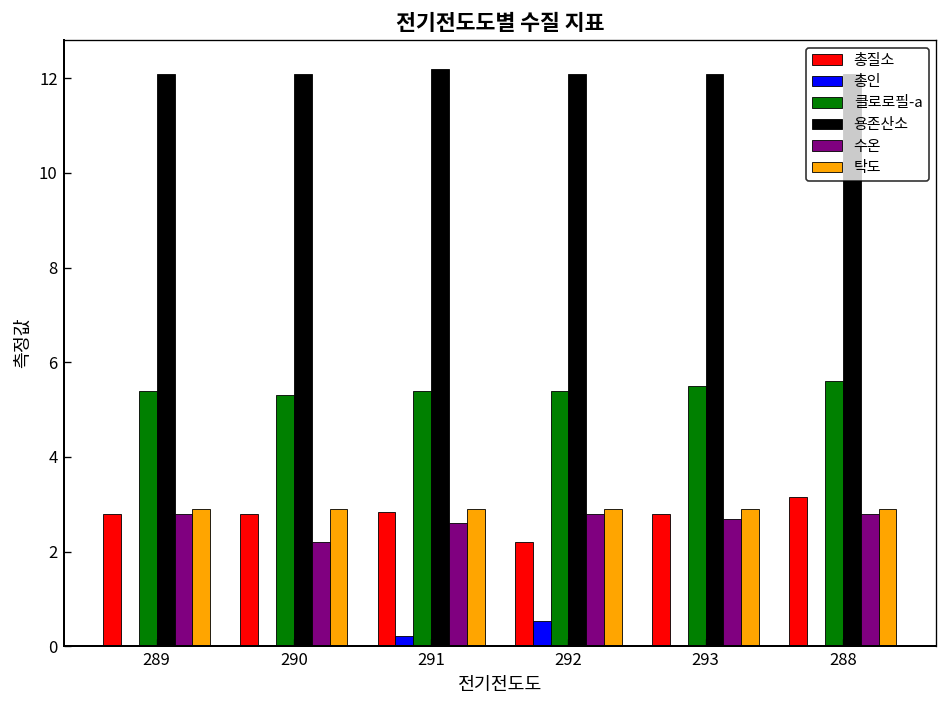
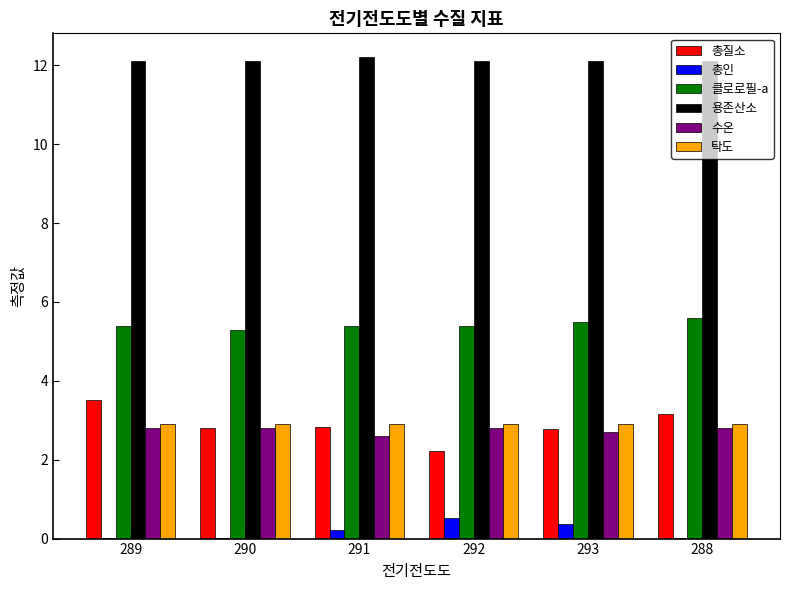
  {
    "총질소": {
-     "289": 2.8,
+     "289": 3.5,
      "290": 2.8,
      "291": 2.8,
      "292": 2.2,
      "293": 2.8,
      "288": 3.2
    },
    "총인": {
      "291": 0.2,
      "292": 0.5,
-     "293": 0.0
+     "293": 0.4
    },
    "클로로필-a": {
      "289": 5.4,
      "290": 5.3,
      "291": 5.4,
      "292": 5.4,
      "293": 5.5,
      "288": 5.6
    },
    "용존산소": {
      "289": 12.1,
      "290": 12.1,
      "291": 12.2,
      "292": 12.1,
      "293": 12.1
    },
    "수온": {
      "289": 2.8,
-     "290": 2.2,
+     "290": 2.8,
      "291": 2.6,
      "292": 2.8,
      "293": 2.7,
      "288": 2.8
    },
    "탁도": {
      "289": 2.9,
      "290": 2.9,
      "291": 2.9,
      "292": 2.9,
      "293": 2.9,
      "288": 2.9
    }
  }
